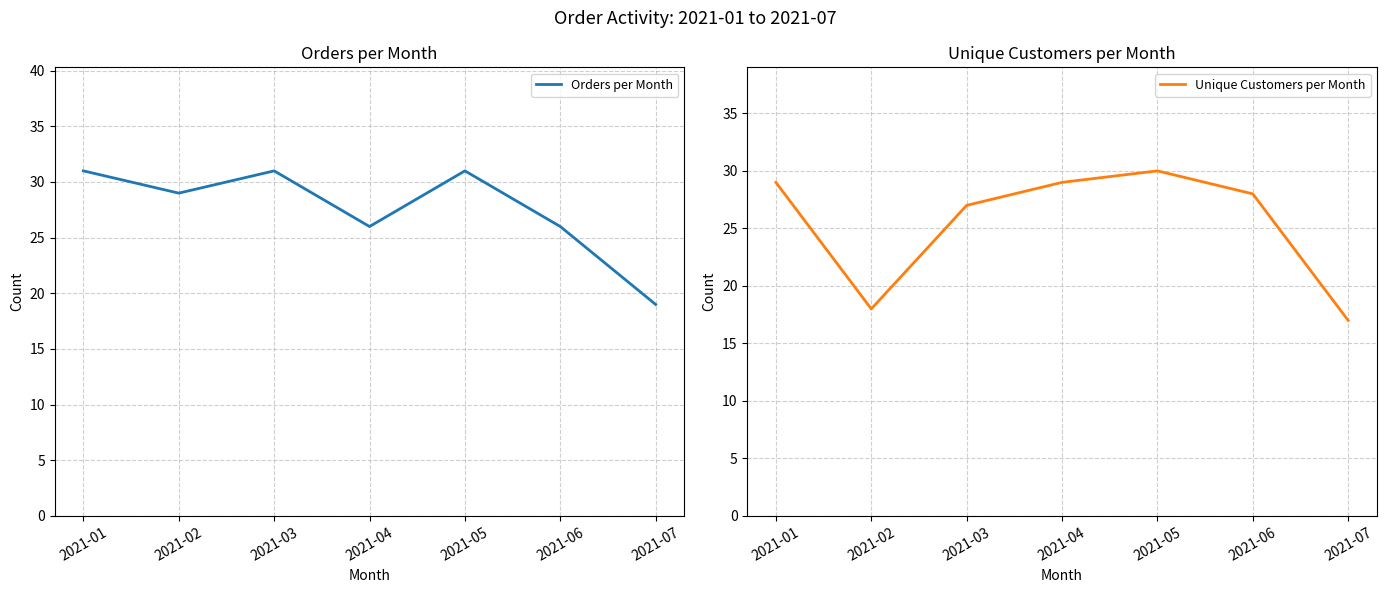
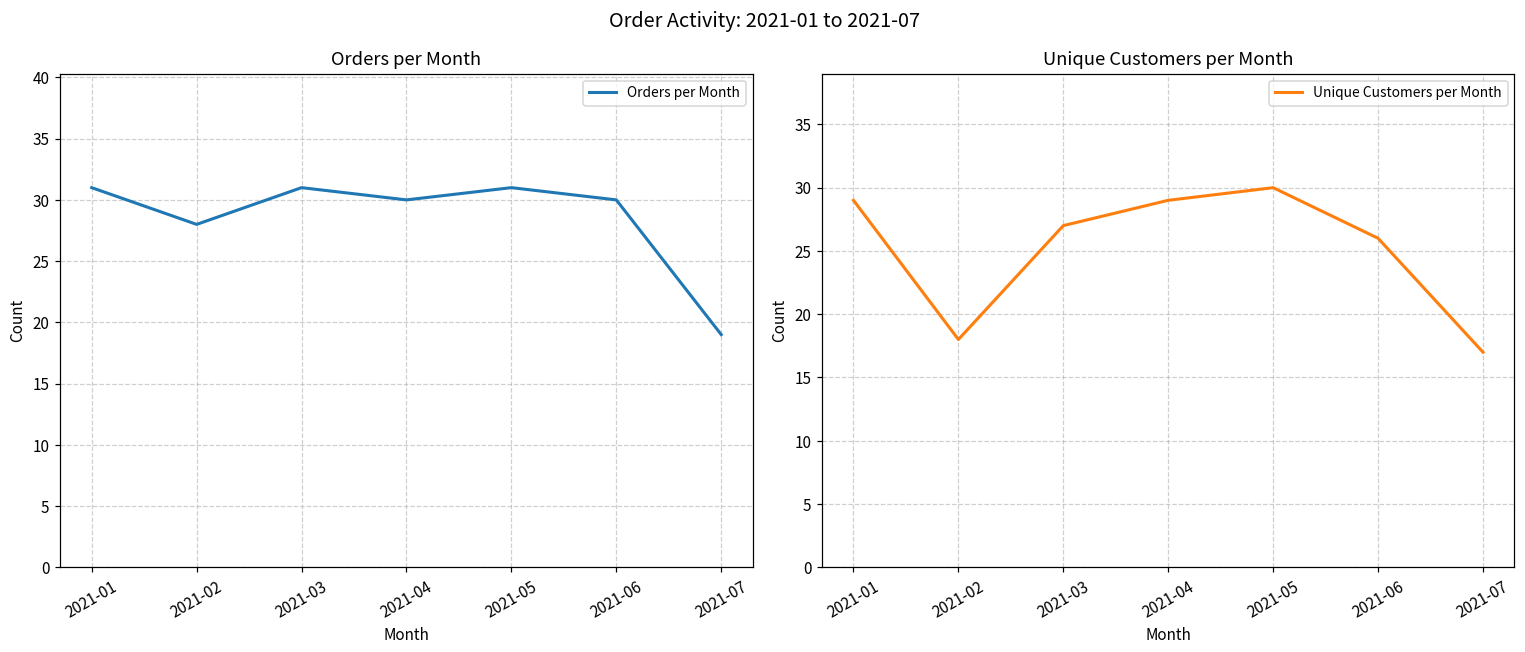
  {
    "Orders per Month": {
      "2021-01": 31,
-     "2021-02": 29,
+     "2021-02": 28,
      "2021-03": 31,
-     "2021-04": 26,
+     "2021-04": 30,
      "2021-05": 31,
-     "2021-06": 26,
+     "2021-06": 30,
      "2021-07": 19
    },
    "Unique Customers per Month": {
      "2021-01": 29,
      "2021-02": 18,
      "2021-03": 27,
      "2021-04": 29,
      "2021-05": 30,
-     "2021-06": 28,
+     "2021-06": 26,
      "2021-07": 17
    }
  }
